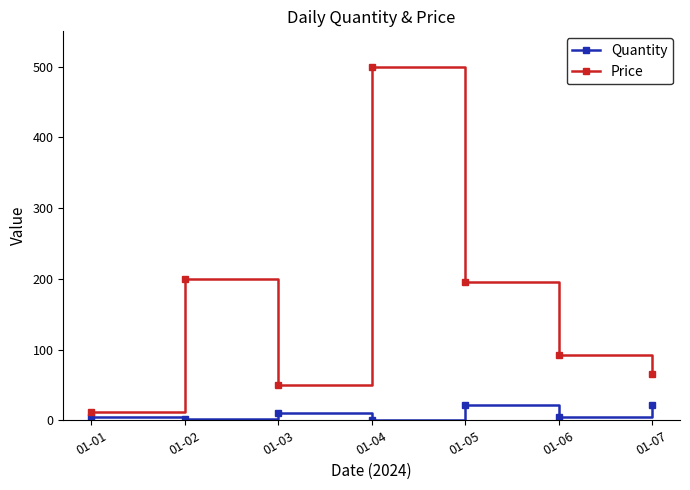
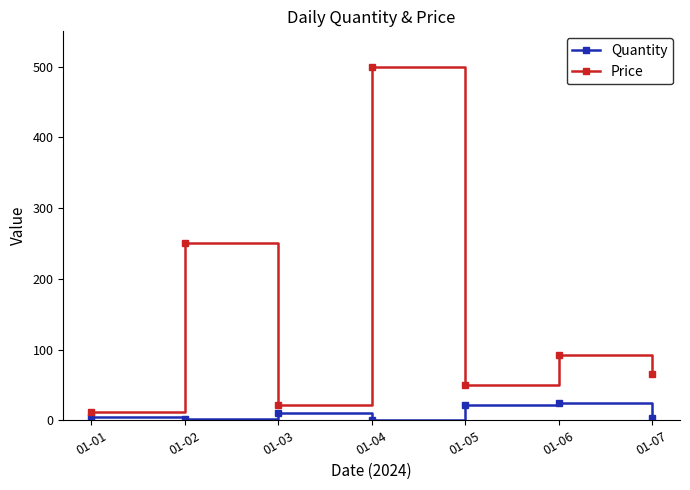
  {
    "Quantity": {
      "01-01": 10,
      "01-02": 0,
      "01-03": 10,
      "01-04": 0,
      "01-05": 20,
-     "01-06": 0,
-     "01-07": 20
+     "01-06": 20,
+     "01-07": 0
    },
    "Price": {
      "01-01": 10,
-     "01-02": 200,
-     "01-03": 50,
+     "01-02": 250,
+     "01-03": 20,
      "01-04": 500,
-     "01-05": 200,
+     "01-05": 50,
      "01-06": 90,
      "01-07": 70
    }
  }
